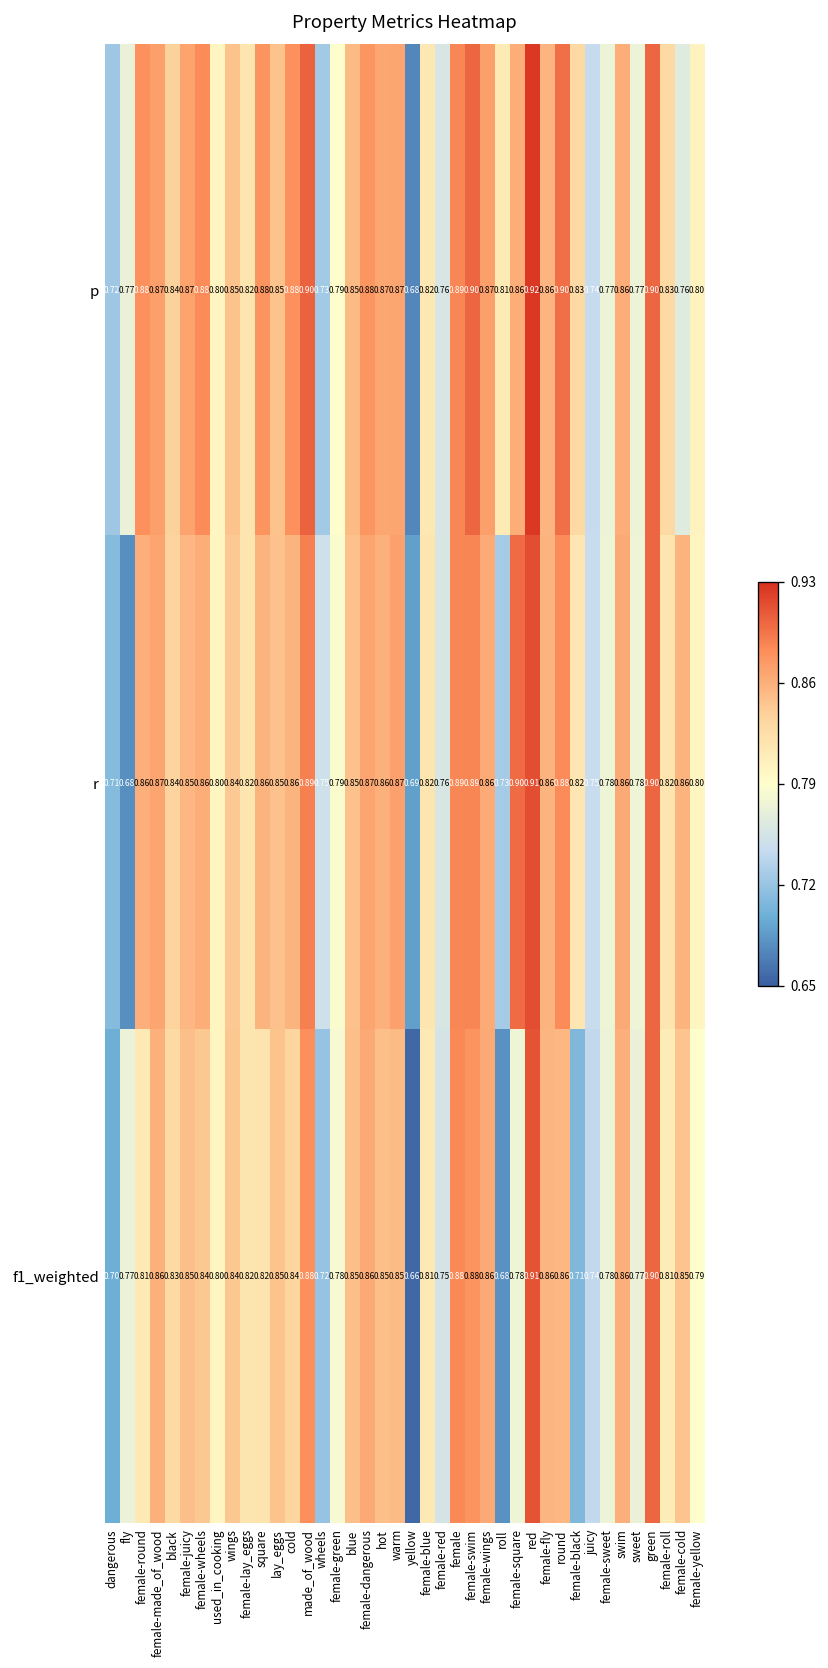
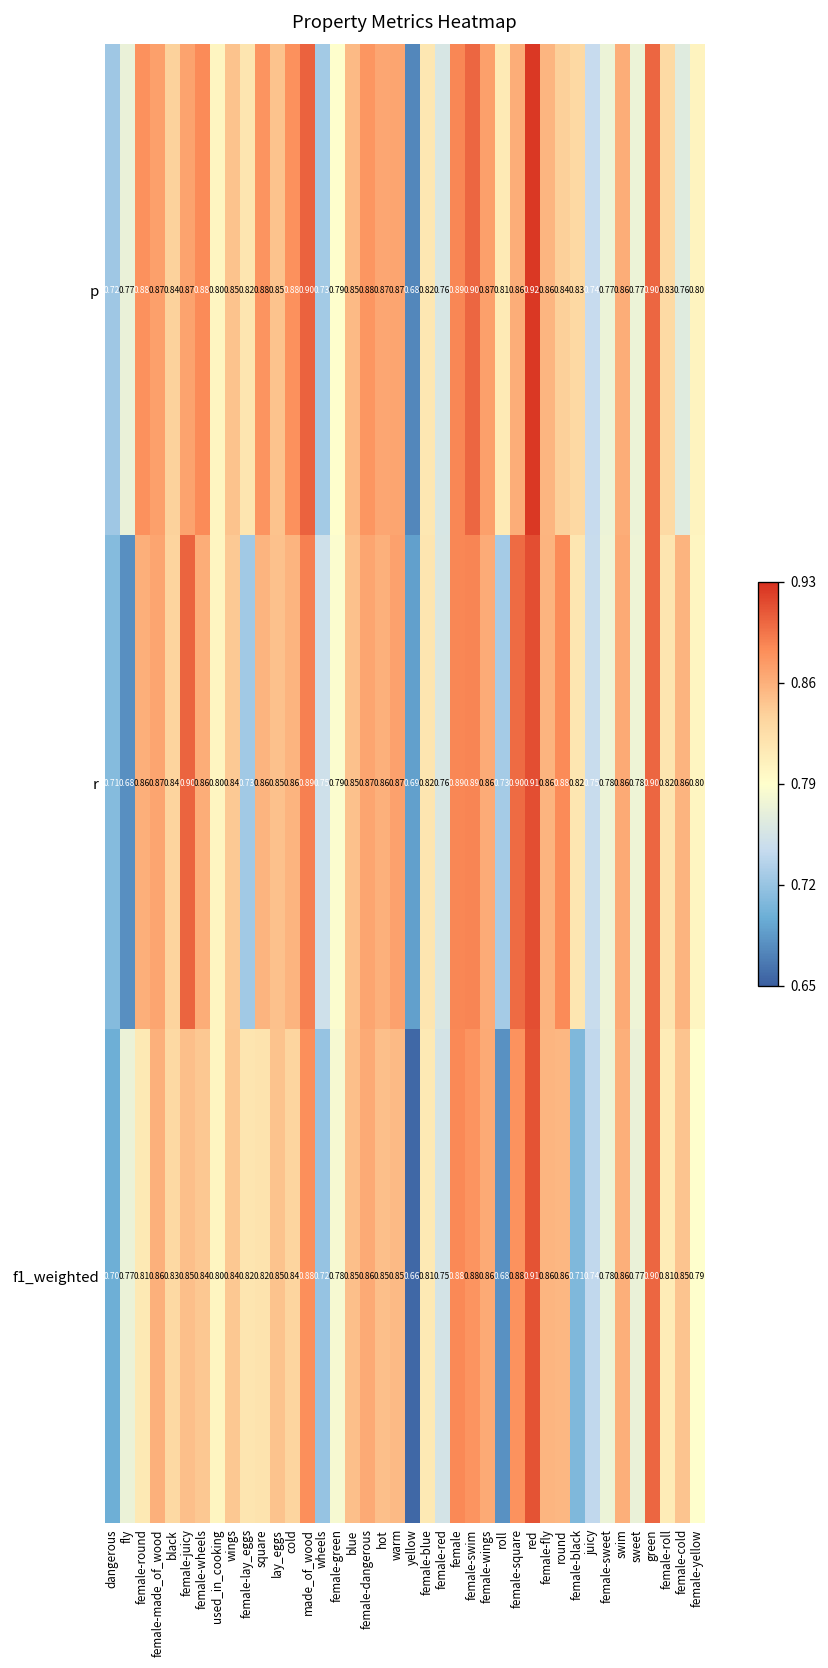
  {
    "p": {
      "dangerous": 0.72,
      "fly": 0.77,
      "female-round": 0.88,
      "female-made_of_wood": 0.87,
      "black": 0.84,
      "female-juicy": 0.87,
      "female-wheels": 0.88,
      "used_in_cooking": 0.80,
      "wings": 0.85,
      "female-lay_eggs": 0.82,
      "square": 0.88,
      "lay_eggs": 0.85,
      "cold": 0.88,
      "made_of_wood": 0.90,
      "wheels": 0.73,
      "female-green": 0.79,
      "blue": 0.85,
      "female-dangerous": 0.88,
      "hot": 0.87,
      "warm": 0.87,
      "yellow": 0.68,
      "female-blue": 0.82,
      "female-red": 0.76,
      "female": 0.89,
      "female-swim": 0.90,
      "female-wings": 0.87,
      "roll": 0.81,
      "female-square": 0.86,
      "red": 0.92,
      "female-fly": 0.86,
-     "round": 0.90,
+     "round": 0.84,
      "female-black": 0.83,
      "juicy": 0.74,
      "female-sweet": 0.77,
      "swim": 0.86,
      "sweet": 0.77,
      "green": 0.90,
      "female-roll": 0.83,
      "female-cold": 0.76,
      "female-yellow": 0.80
    },
    "r": {
      "dangerous": 0.71,
      "fly": 0.68,
      "female-round": 0.86,
      "female-made_of_wood": 0.87,
      "black": 0.84,
-     "female-juicy": 0.85,
+     "female-juicy": 0.90,
      "female-wheels": 0.86,
      "used_in_cooking": 0.80,
      "wings": 0.84,
-     "female-lay_eggs": 0.82,
+     "female-lay_eggs": 0.73,
      "square": 0.86,
      "lay_eggs": 0.85,
      "cold": 0.86,
      "made_of_wood": 0.89,
      "wheels": 0.75,
      "female-green": 0.79,
      "blue": 0.85,
      "female-dangerous": 0.87,
      "hot": 0.86,
      "warm": 0.87,
      "yellow": 0.69,
      "female-blue": 0.82,
      "female-red": 0.76,
      "female": 0.89,
      "female-swim": 0.89,
      "female-wings": 0.86,
      "roll": 0.73,
      "female-square": 0.90,
      "red": 0.91,
      "female-fly": 0.86,
      "round": 0.88,
      "female-black": 0.82,
      "juicy": 0.75,
      "female-sweet": 0.78,
      "swim": 0.86,
      "sweet": 0.78,
      "green": 0.90,
      "female-roll": 0.82,
      "female-cold": 0.86,
      "female-yellow": 0.80
    },
    "f1_weighted": {
      "dangerous": 0.70,
      "fly": 0.77,
      "female-round": 0.81,
      "female-made_of_wood": 0.86,
      "black": 0.83,
      "female-juicy": 0.85,
      "female-wheels": 0.84,
      "used_in_cooking": 0.80,
      "wings": 0.84,
      "female-lay_eggs": 0.82,
      "square": 0.82,
      "lay_eggs": 0.85,
      "cold": 0.84,
      "made_of_wood": 0.88,
      "wheels": 0.72,
      "female-green": 0.78,
      "blue": 0.85,
      "female-dangerous": 0.86,
      "hot": 0.85,
      "warm": 0.85,
      "yellow": 0.66,
      "female-blue": 0.81,
      "female-red": 0.75,
      "female": 0.88,
      "female-swim": 0.88,
      "female-wings": 0.86,
      "roll": 0.68,
-     "female-square": 0.78,
+     "female-square": 0.88,
      "red": 0.91,
      "female-fly": 0.86,
      "round": 0.86,
      "female-black": 0.71,
      "juicy": 0.74,
      "female-sweet": 0.78,
      "swim": 0.86,
      "sweet": 0.77,
      "green": 0.90,
      "female-roll": 0.81,
      "female-cold": 0.85,
      "female-yellow": 0.79
    }
  }
